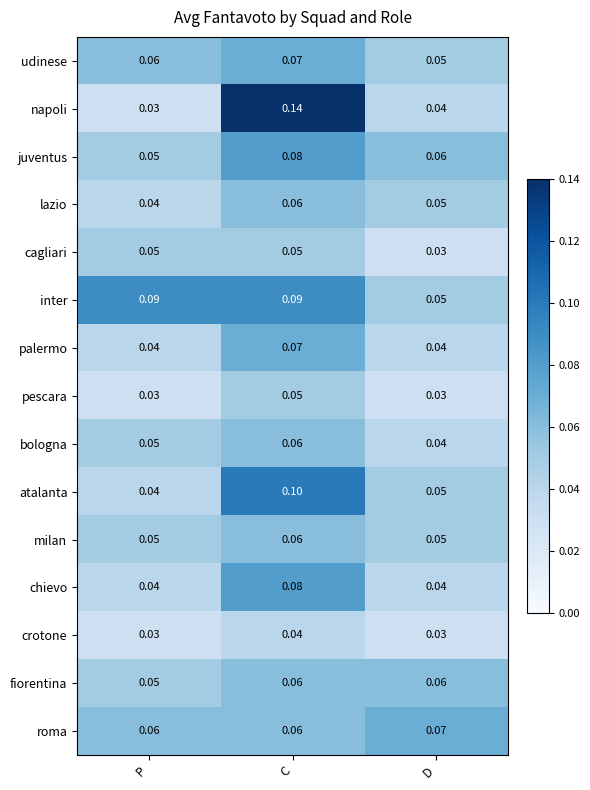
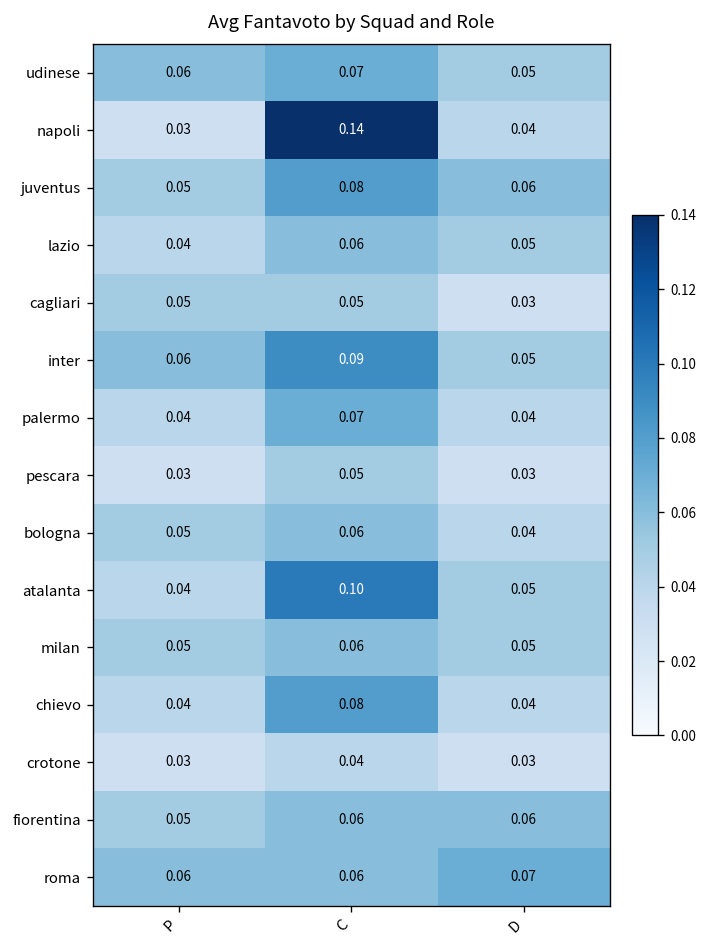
  {
    "udinese": {
      "P": 0.06,
      "C": 0.07,
      "D": 0.05
    },
    "napoli": {
      "P": 0.03,
      "C": 0.14,
      "D": 0.04
    },
    "juventus": {
      "P": 0.05,
      "C": 0.08,
      "D": 0.06
    },
    "lazio": {
      "P": 0.04,
      "C": 0.06,
      "D": 0.05
    },
    "cagliari": {
      "P": 0.05,
      "C": 0.05,
      "D": 0.03
    },
    "inter": {
-     "P": 0.09,
+     "P": 0.06,
      "C": 0.09,
      "D": 0.05
    },
    "palermo": {
      "P": 0.04,
      "C": 0.07,
      "D": 0.04
    },
    "pescara": {
      "P": 0.03,
      "C": 0.05,
      "D": 0.03
    },
    "bologna": {
      "P": 0.05,
      "C": 0.06,
      "D": 0.04
    },
    "atalanta": {
      "P": 0.04,
      "C": 0.10,
      "D": 0.05
    },
    "milan": {
      "P": 0.05,
      "C": 0.06,
      "D": 0.05
    },
    "chievo": {
      "P": 0.04,
      "C": 0.08,
      "D": 0.04
    },
    "crotone": {
      "P": 0.03,
      "C": 0.04,
      "D": 0.03
    },
    "fiorentina": {
      "P": 0.05,
      "C": 0.06,
      "D": 0.06
    },
    "roma": {
      "P": 0.06,
      "C": 0.06,
      "D": 0.07
    }
  }
